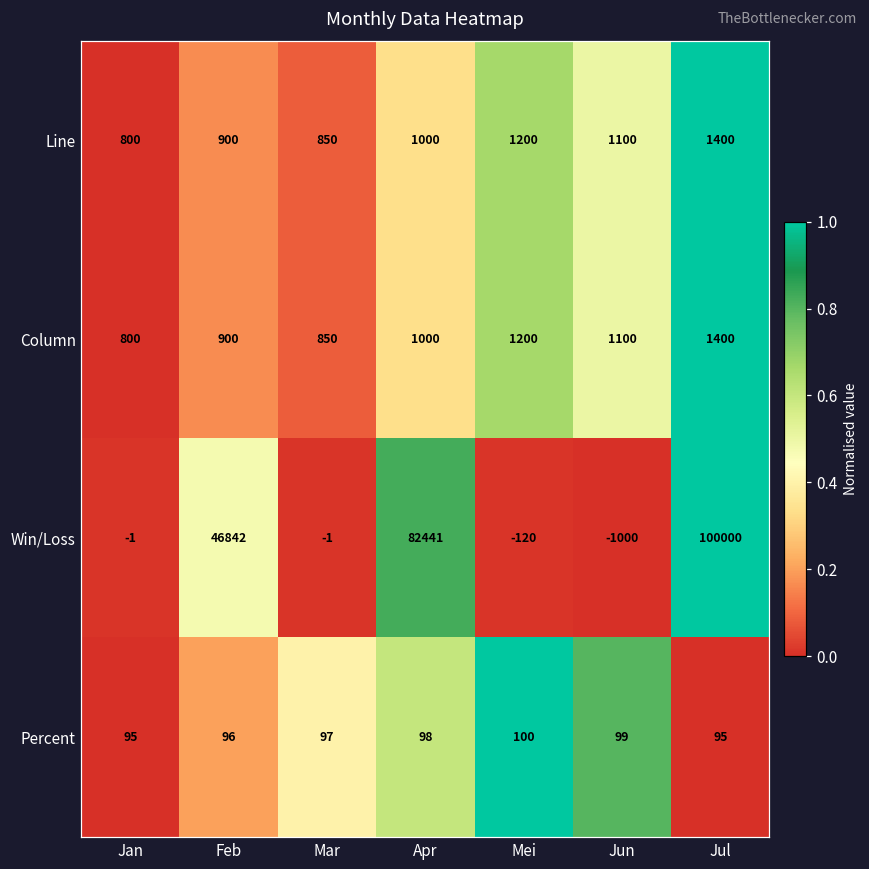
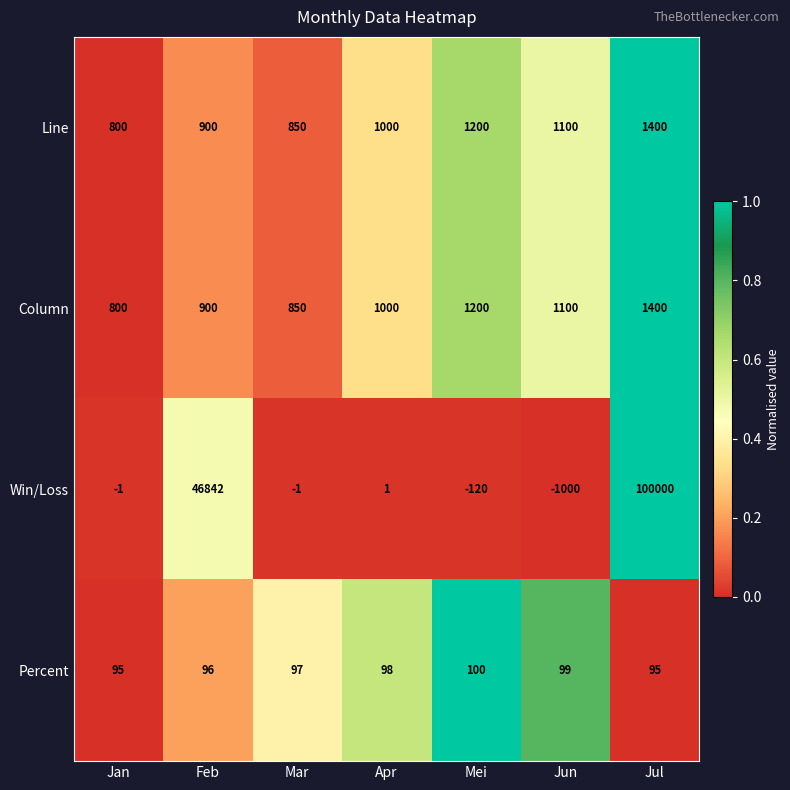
  {
    "Line": {
      "Jan": 800,
      "Feb": 900,
      "Mar": 850,
      "Apr": 1000,
      "Mei": 1200,
      "Jun": 1100,
      "Jul": 1400
    },
    "Column": {
      "Jan": 800,
      "Feb": 900,
      "Mar": 850,
      "Apr": 1000,
      "Mei": 1200,
      "Jun": 1100,
      "Jul": 1400
    },
    "Win/Loss": {
      "Jan": -1,
      "Feb": 46842,
      "Mar": -1,
-     "Apr": 82441,
+     "Apr": 1,
      "Mei": -120,
      "Jun": -1000,
      "Jul": 100000
    },
    "Percent": {
      "Jan": 95,
      "Feb": 96,
      "Mar": 97,
      "Apr": 98,
      "Mei": 100,
      "Jun": 99,
      "Jul": 95
    }
  }
